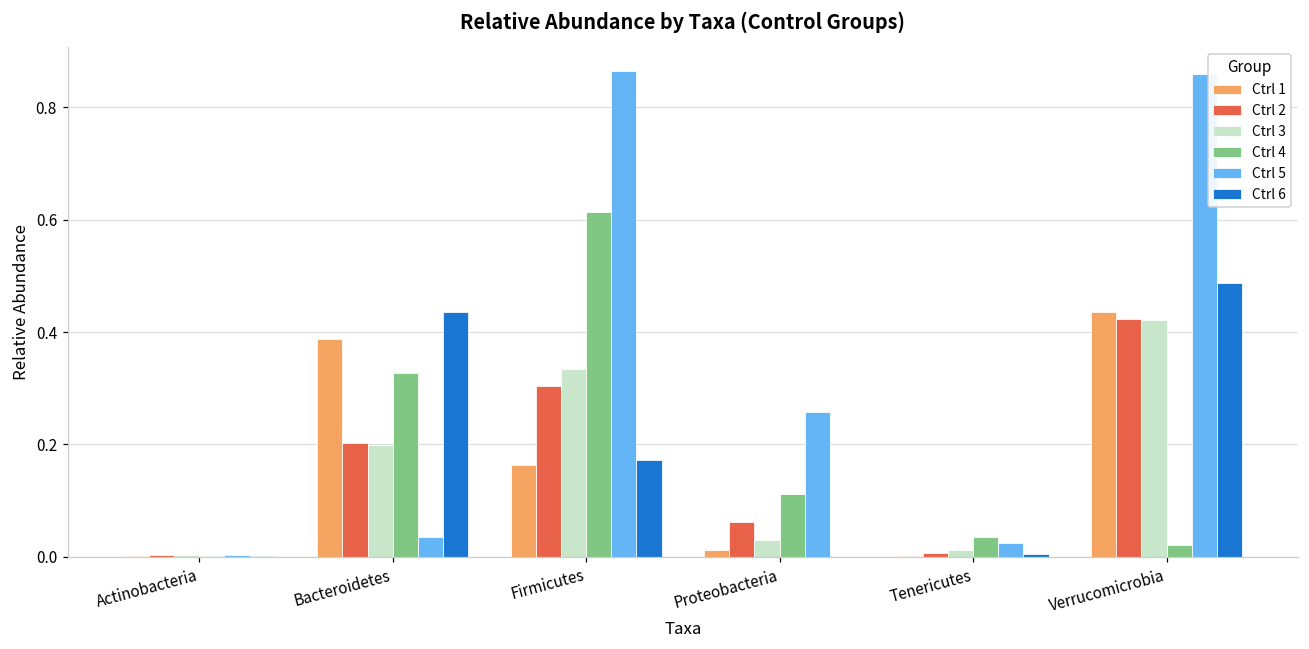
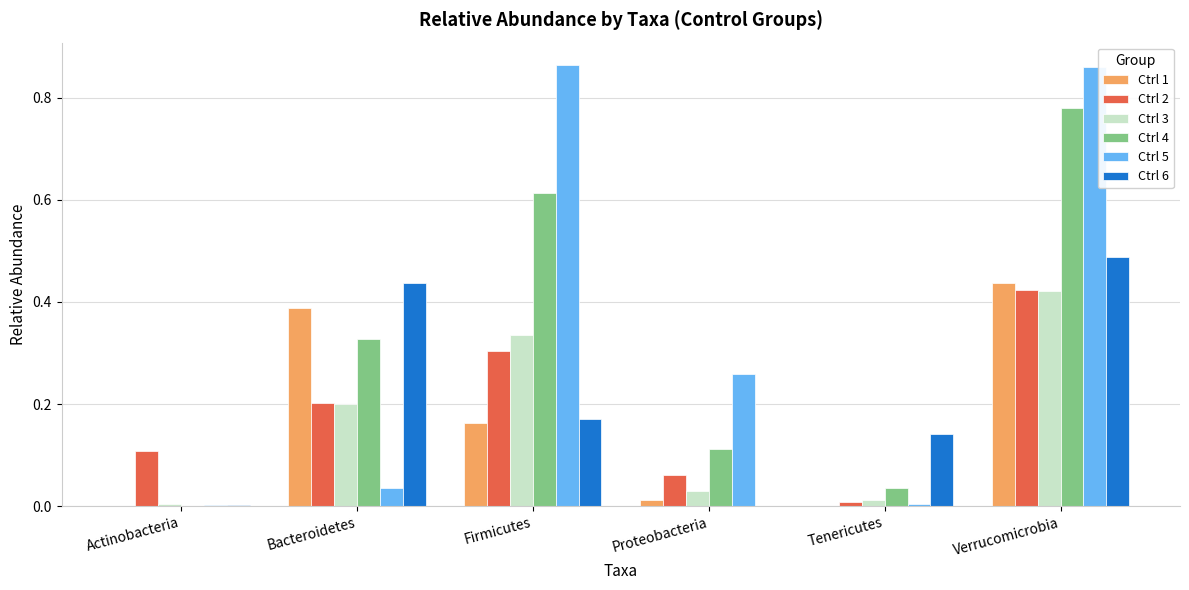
  {
    "Ctrl 1": {
      "Bacteroidetes": 0.39,
      "Firmicutes": 0.16,
      "Proteobacteria": 0.01,
      "Verrucomicrobia": 0.44
    },
    "Ctrl 2": {
-     "Actinobacteria": 0.00,
+     "Actinobacteria": 0.11,
      "Bacteroidetes": 0.20,
      "Firmicutes": 0.30,
      "Proteobacteria": 0.06,
      "Tenericutes": 0.01,
      "Verrucomicrobia": 0.42
    },
    "Ctrl 3": {
      "Bacteroidetes": 0.20,
      "Firmicutes": 0.33,
      "Proteobacteria": 0.03,
      "Tenericutes": 0.01,
      "Verrucomicrobia": 0.42
    },
    "Ctrl 4": {
      "Bacteroidetes": 0.33,
      "Firmicutes": 0.61,
      "Proteobacteria": 0.11,
      "Tenericutes": 0.04,
-     "Verrucomicrobia": 0.02
+     "Verrucomicrobia": 0.78
    },
    "Ctrl 5": {
      "Bacteroidetes": 0.03,
      "Firmicutes": 0.86,
      "Proteobacteria": 0.26,
-     "Tenericutes": 0.02,
+     "Tenericutes": 0.00,
      "Verrucomicrobia": 0.86
    },
    "Ctrl 6": {
      "Bacteroidetes": 0.44,
      "Firmicutes": 0.17,
-     "Tenericutes": 0.00,
+     "Tenericutes": 0.14,
      "Verrucomicrobia": 0.49
    }
  }
